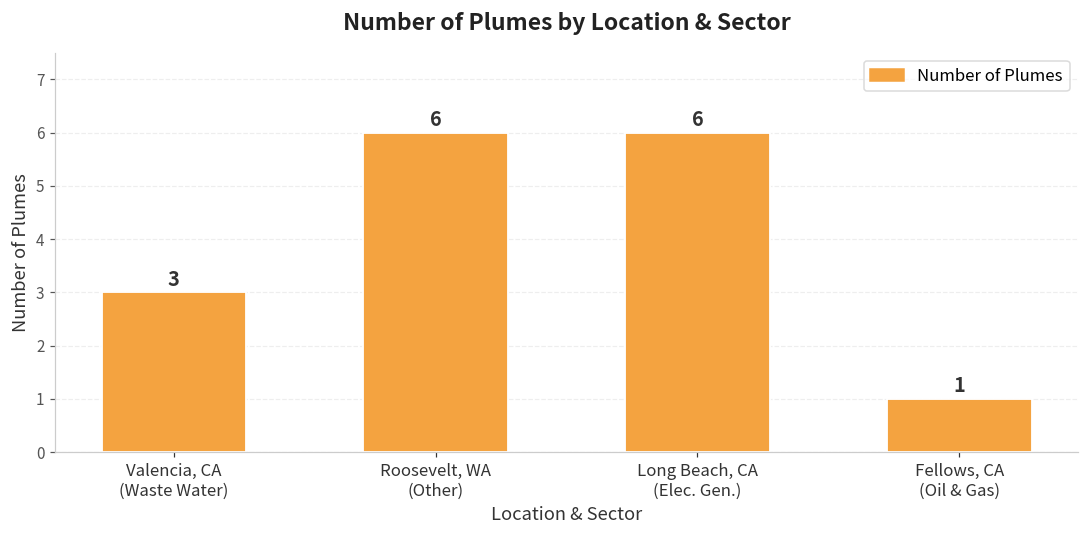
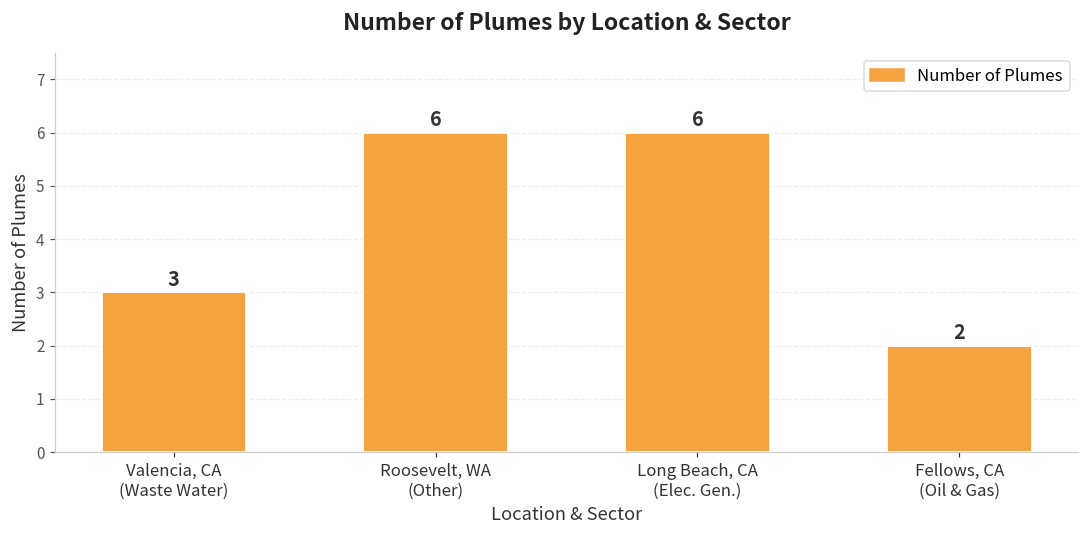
  {
    "Valencia, CA (Waste Water)": 3,
    "Roosevelt, WA (Other)": 6,
    "Long Beach, CA (Elec. Gen.)": 6,
-   "Fellows, CA (Oil & Gas)": 1
+   "Fellows, CA (Oil & Gas)": 2
  }
